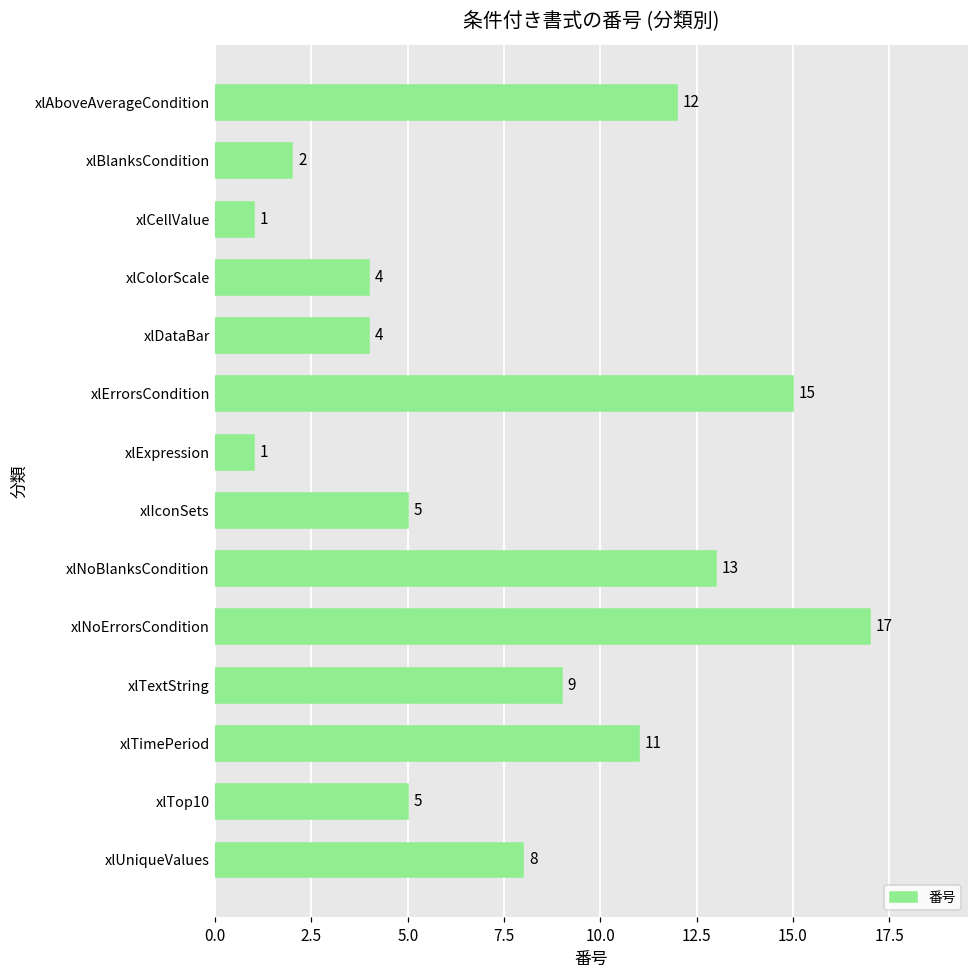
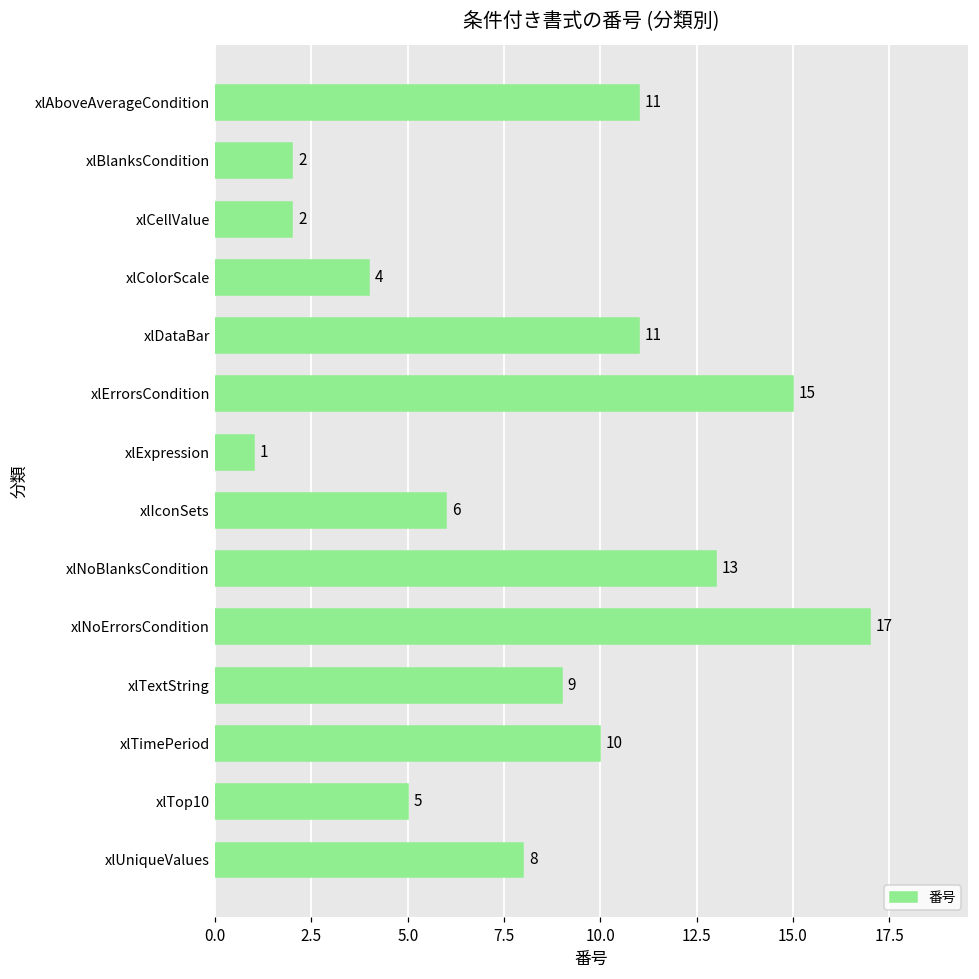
  {
-   "xlAboveAverageCondition": 12,
+   "xlAboveAverageCondition": 11,
    "xlBlanksCondition": 2,
-   "xlCellValue": 1,
+   "xlCellValue": 2,
    "xlColorScale": 4,
-   "xlDataBar": 4,
+   "xlDataBar": 11,
    "xlErrorsCondition": 15,
    "xlExpression": 1,
-   "xlIconSets": 5,
+   "xlIconSets": 6,
    "xlNoBlanksCondition": 13,
    "xlNoErrorsCondition": 17,
    "xlTextString": 9,
-   "xlTimePeriod": 11,
+   "xlTimePeriod": 10,
    "xlTop10": 5,
    "xlUniqueValues": 8
  }
